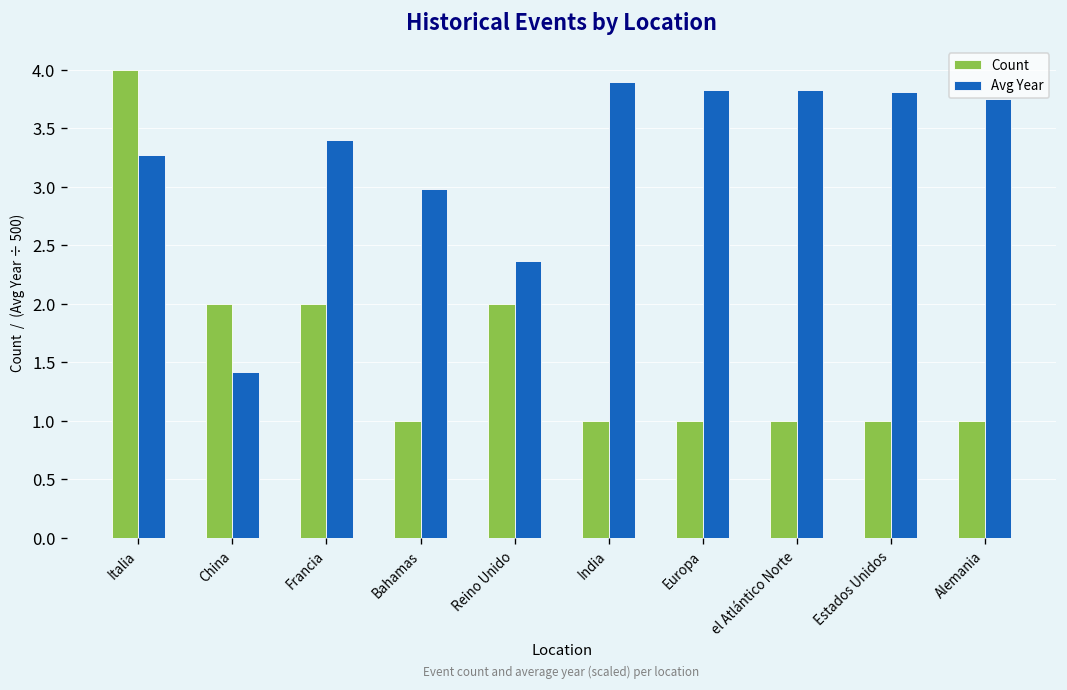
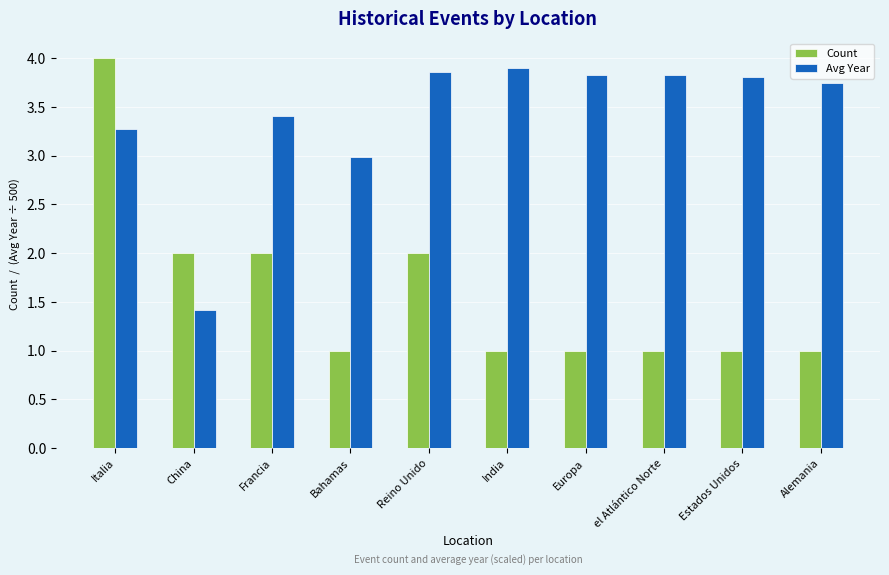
  {
    "Count": {
      "Italia": 4.0,
      "China": 2.0,
      "Francia": 2.0,
      "Bahamas": 1.0,
      "Reino Unido": 2.0,
      "India": 1.0,
      "Europa": 1.0,
      "el Atlántico Norte": 1.0,
      "Estados Unidos": 1.0,
      "Alemania": 1.0
    },
    "Avg Year": {
      "Italia": 3.3,
      "China": 1.4,
      "Francia": 3.4,
      "Bahamas": 3.0,
-     "Reino Unido": 2.4,
+     "Reino Unido": 3.9,
      "India": 3.9,
      "Europa": 3.8,
      "el Atlántico Norte": 3.8,
      "Estados Unidos": 3.8,
      "Alemania": 3.7
    }
  }
